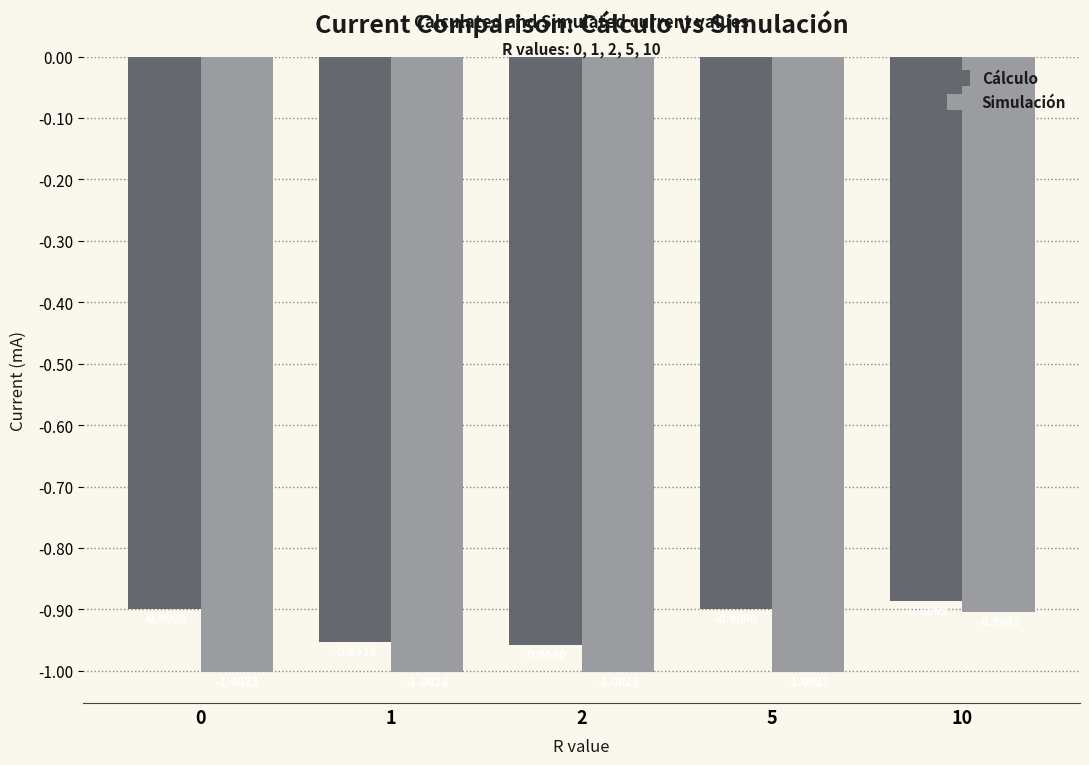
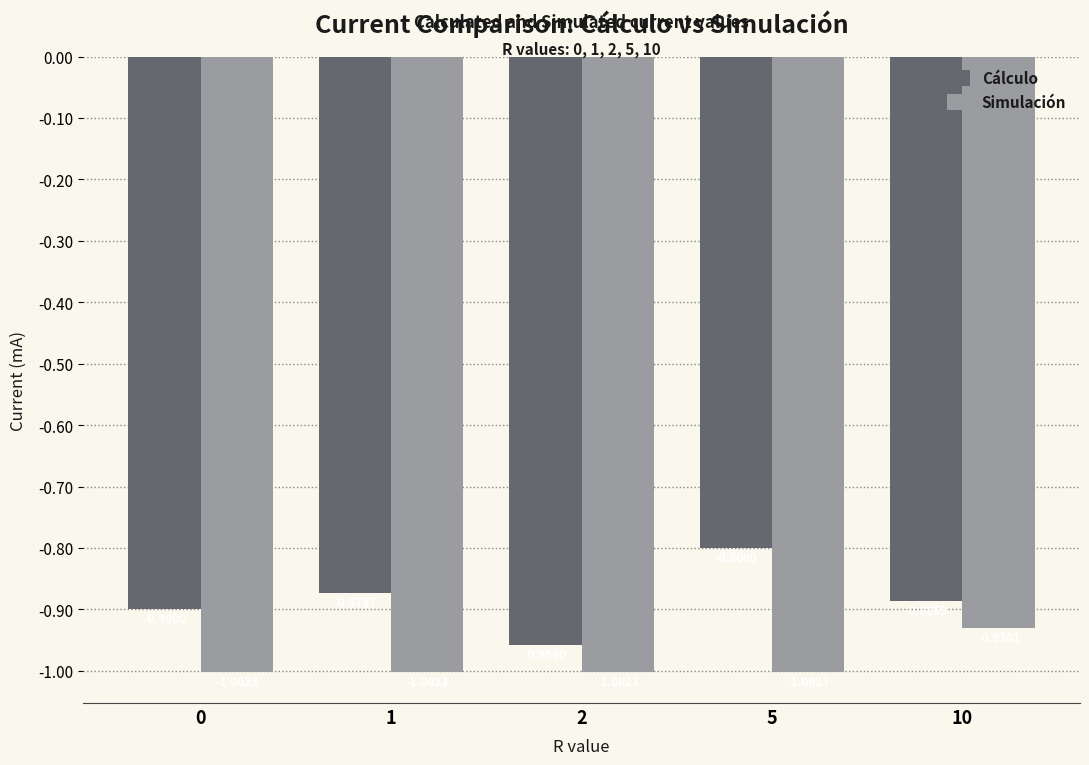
  {
    "Cálculo": {
      "0": -0.90,
-     "1": -0.95,
+     "1": -0.87,
      "2": -0.96,
-     "5": -0.9,
+     "5": -0.8,
      "10": -0.89
    },
    "Simulación": {
      "0": -1.00,
      "1": -1.00,
      "2": -1.00,
      "5": -1.00,
-     "10": -0.90
+     "10": -0.93
    }
  }
